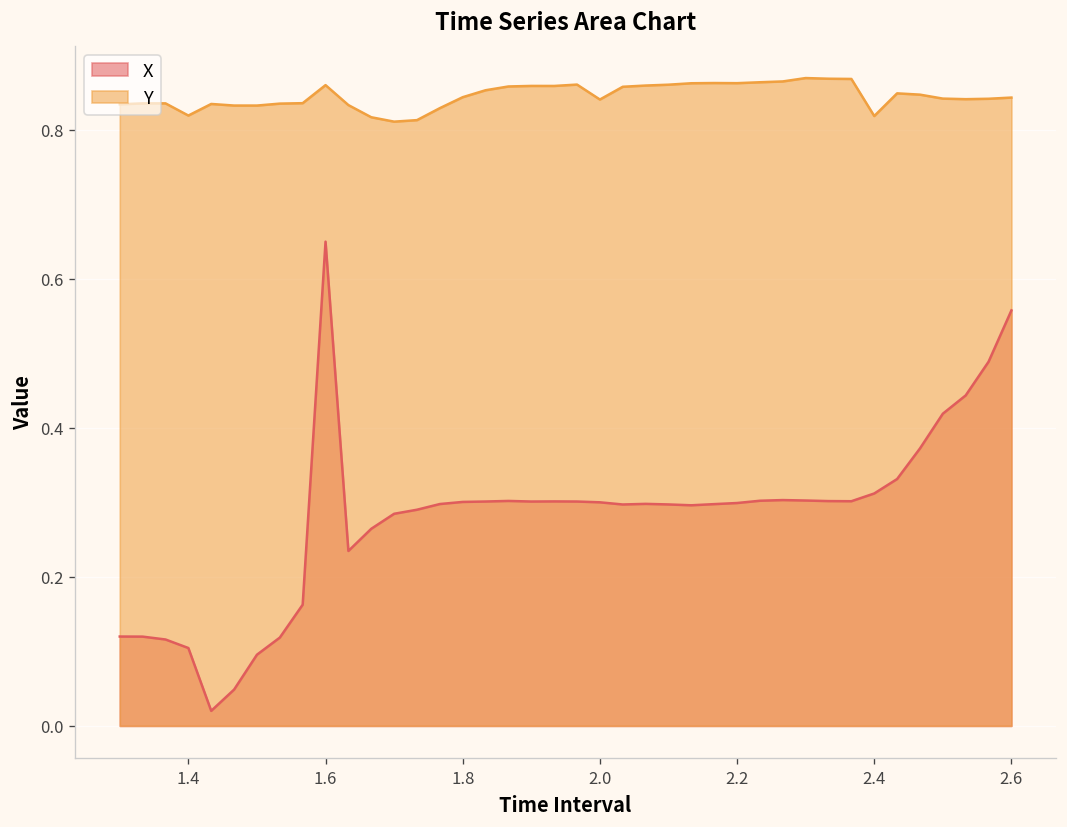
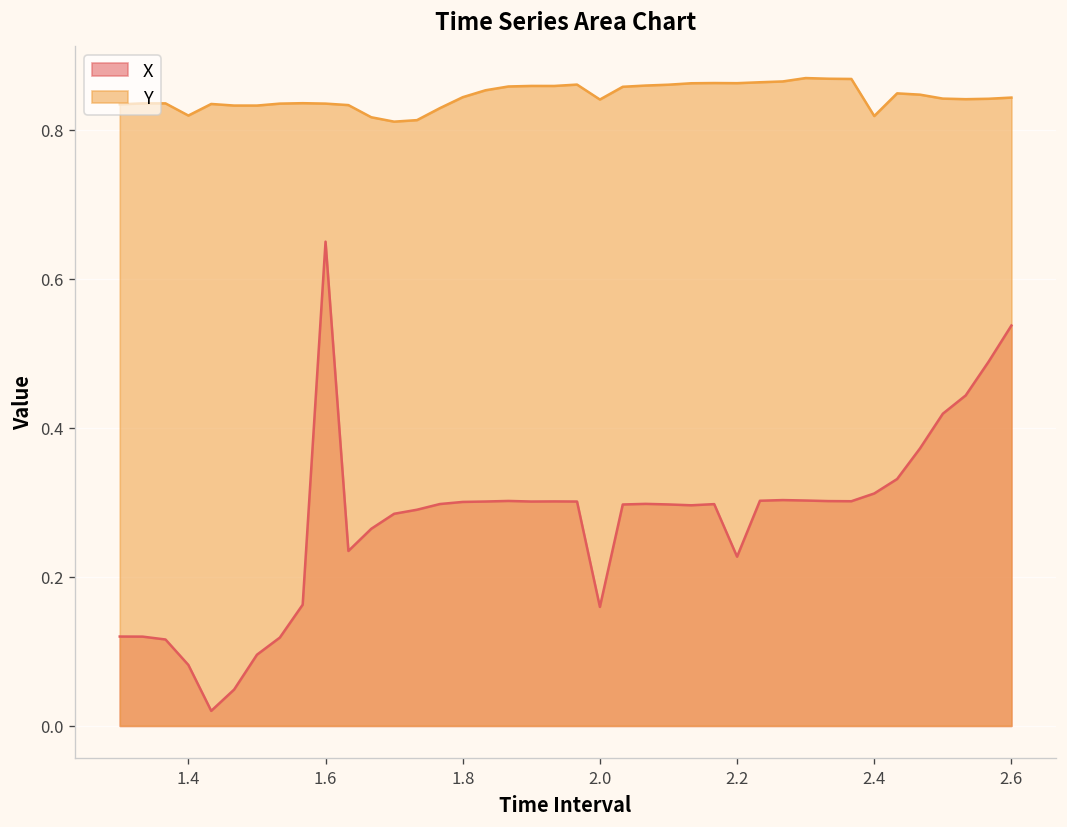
  {
    "X": {
-     "1.4": 0.10,
+     "1.4": 0.08,
      "1.6": 0.65,
      "1.8": 0.30,
-     "2.0": 0.30,
-     "2.2": 0.30,
+     "2.0": 0.16,
+     "2.2": 0.23,
      "2.4": 0.31,
-     "2.6": 0.56
+     "2.6": 0.54
    },
    "Y": {
      "1.4": 0.82,
-     "1.6": 0.86,
+     "1.6": 0.84,
      "1.8": 0.84,
      "2.0": 0.84,
      "2.2": 0.86,
      "2.4": 0.82,
      "2.6": 0.84
    }
  }
